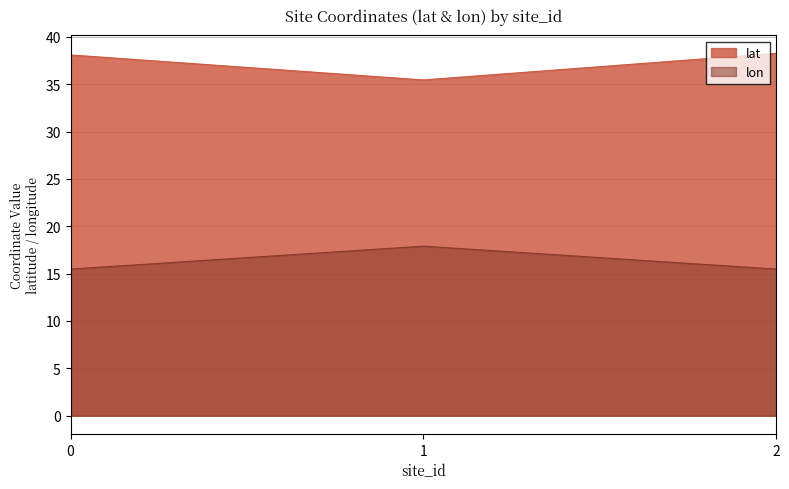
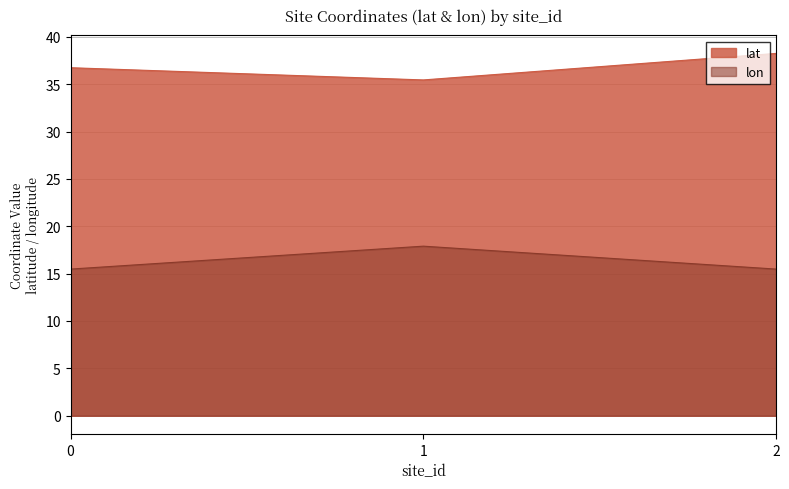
  {
    "lat": {
-     "0": 38,
+     "0": 37,
      "1": 35,
      "2": 38
    },
    "lon": {
      "0": 15,
      "1": 18,
      "2": 15
    }
  }
